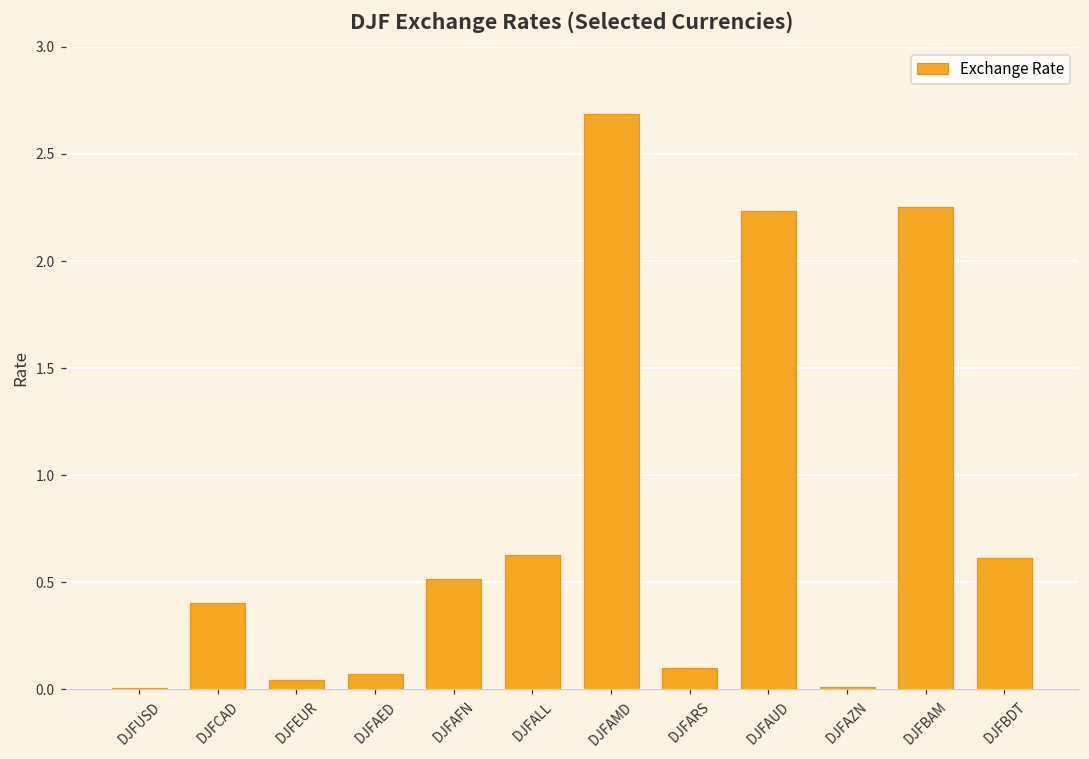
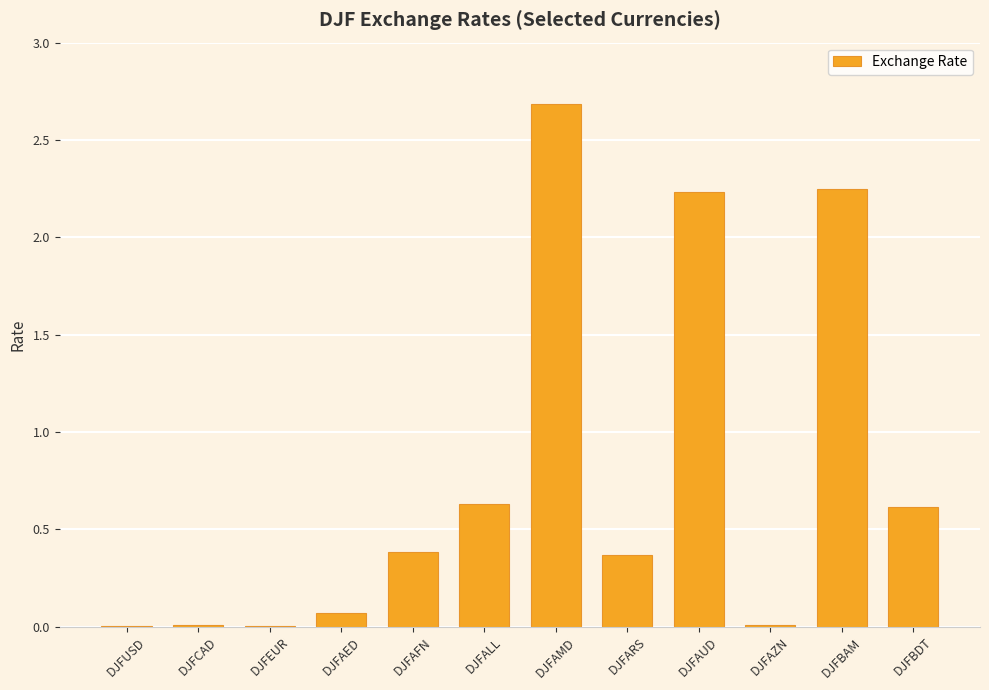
  {
-   "DJFCAD": 0.40,
-   "DJFEUR": 0.05,
+   "DJFCAD": 0.01,
+   "DJFEUR": 0.00,
    "DJFAED": 0.07,
-   "DJFAFN": 0.52,
+   "DJFAFN": 0.38,
    "DJFALL": 0.63,
    "DJFAMD": 2.69,
-   "DJFARS": 0.10,
+   "DJFARS": 0.37,
    "DJFAUD": 2.23,
    "DJFBAM": 2.25,
    "DJFBDT": 0.61
  }
